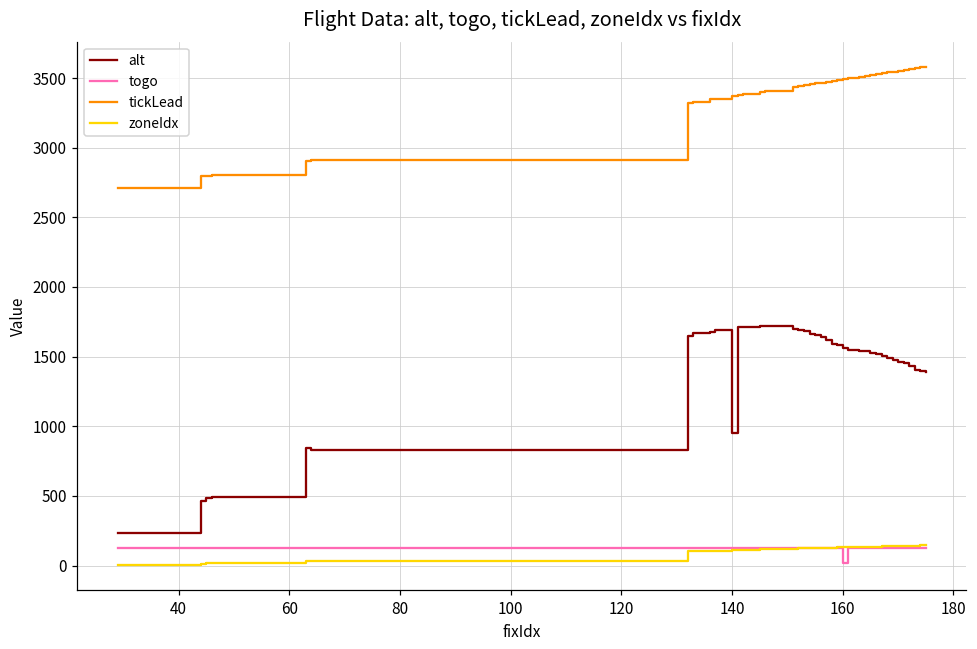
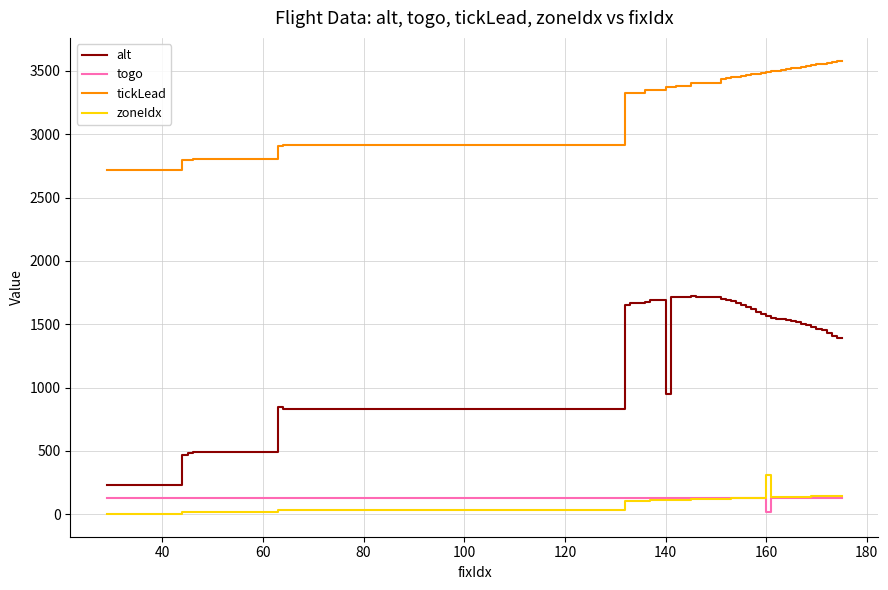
  {
    "alt": {
      "140": 950,
      "160": 1560
    },
    "togo": {
      "160": 20
    },
    "tickLead": {
      "140": 3370,
      "160": 3490
    },
    "zoneIdx": {
-     "160": 130
+     "160": 310
    }
  }
